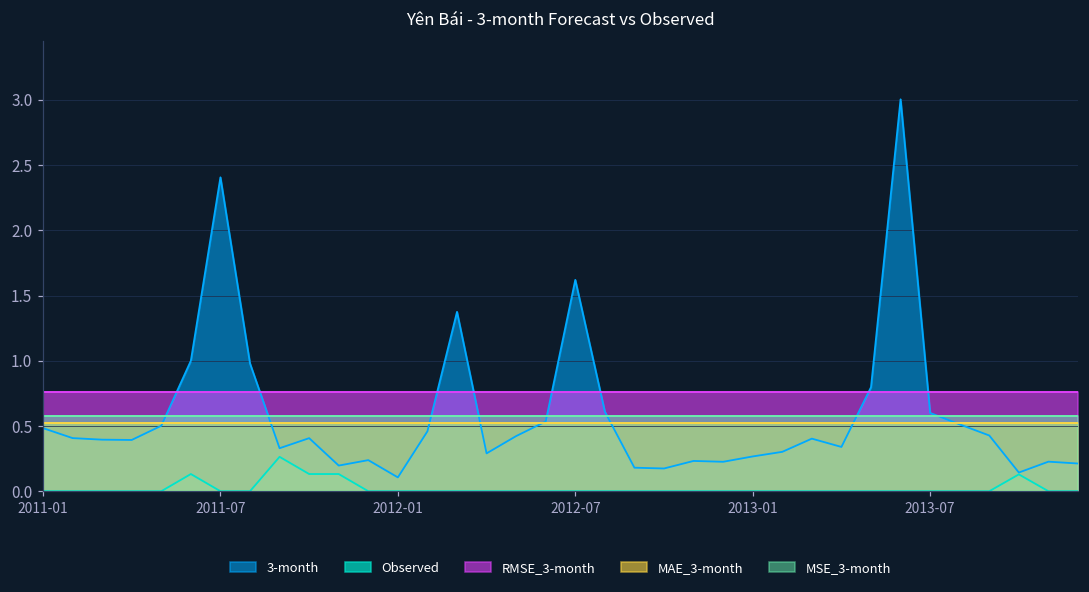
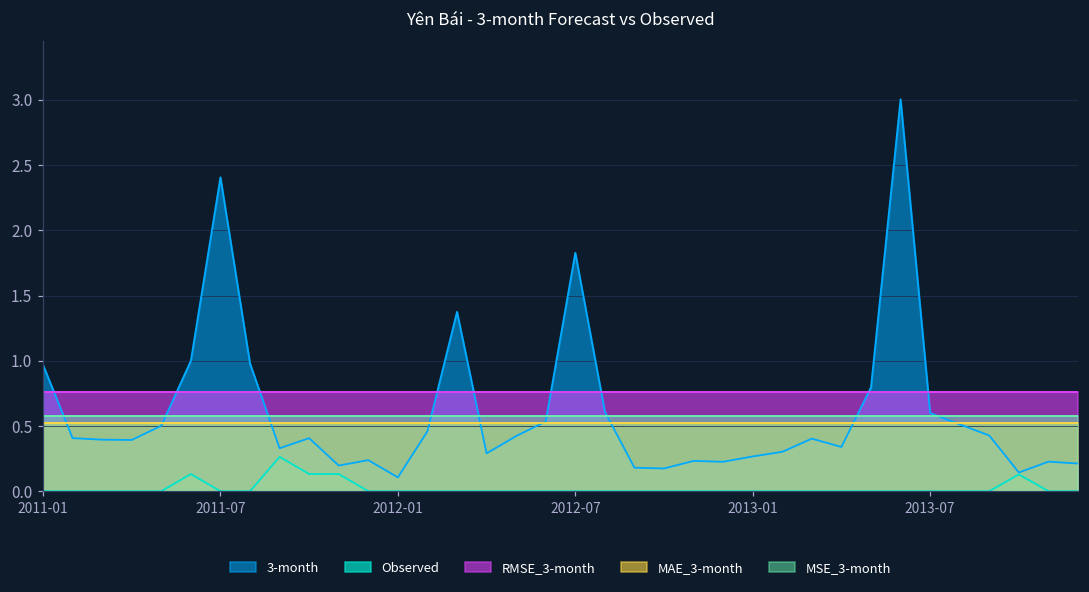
  {
    "3-month": {
-     "2011-01": 0.48,
+     "2011-01": 0.97,
      "2011-07": 2.41,
      "2012-01": 0.11,
-     "2012-07": 1.62,
+     "2012-07": 1.83,
      "2013-01": 0.27,
      "2013-07": 0.60
    },
    "Observed": {
      "2011-01": 0.00,
      "2011-07": 0.00,
      "2012-01": 0.00,
      "2012-07": 0.00,
      "2013-01": 0.00,
      "2013-07": 0.00
    },
    "RMSE_3-month": {
      "2011-01": 0.76,
      "2011-07": 0.76,
      "2012-01": 0.76,
      "2012-07": 0.76,
      "2013-01": 0.76,
      "2013-07": 0.76
    },
    "MAE_3-month": {
      "2011-01": 0.53,
      "2011-07": 0.53,
      "2012-01": 0.53,
      "2012-07": 0.53,
      "2013-01": 0.53,
      "2013-07": 0.53
    },
    "MSE_3-month": {
      "2011-01": 0.57,
      "2011-07": 0.57,
      "2012-01": 0.57,
      "2012-07": 0.57,
      "2013-01": 0.57,
      "2013-07": 0.57
    }
  }
